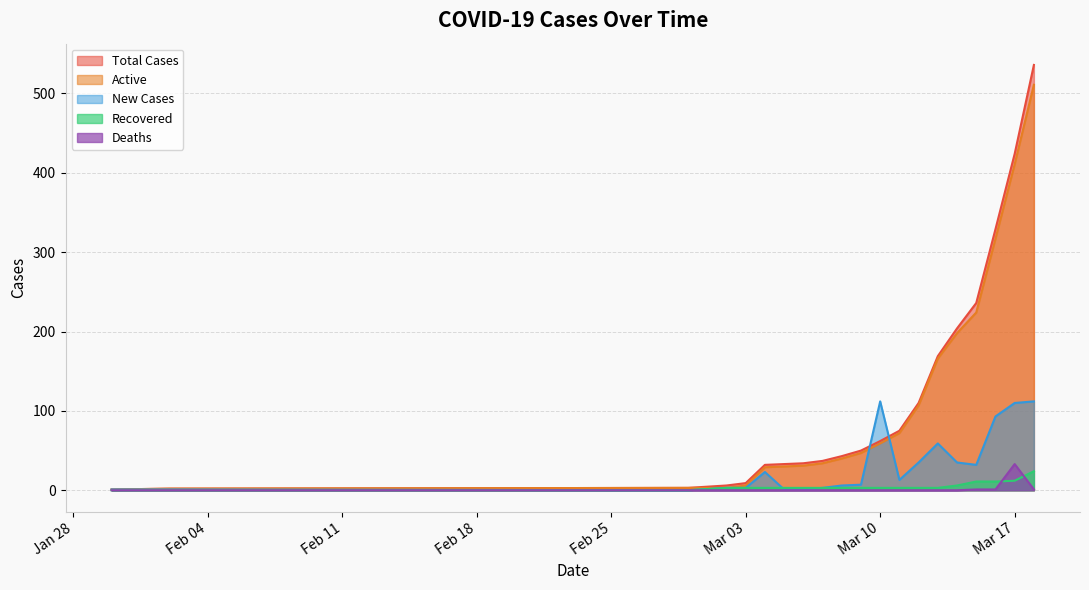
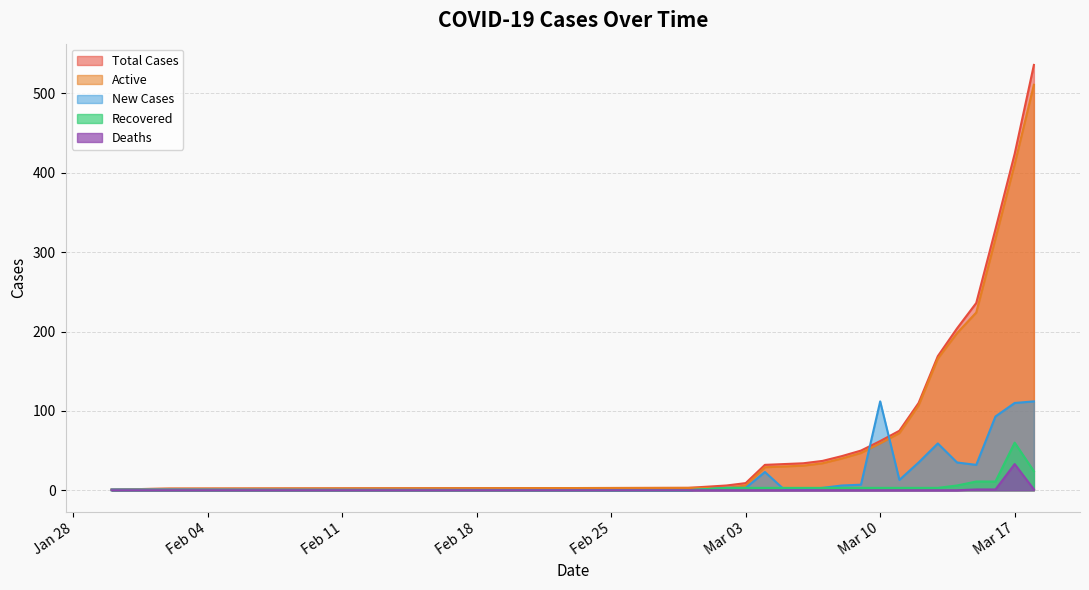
  {
    "New Cases": {
      "Mar 10": 110,
      "Mar 17": 110
    },
    "Recovered": {
-     "Mar 17": 10
+     "Mar 17": 60
    },
    "Deaths": {
      "Mar 17": 30
    }
  }
